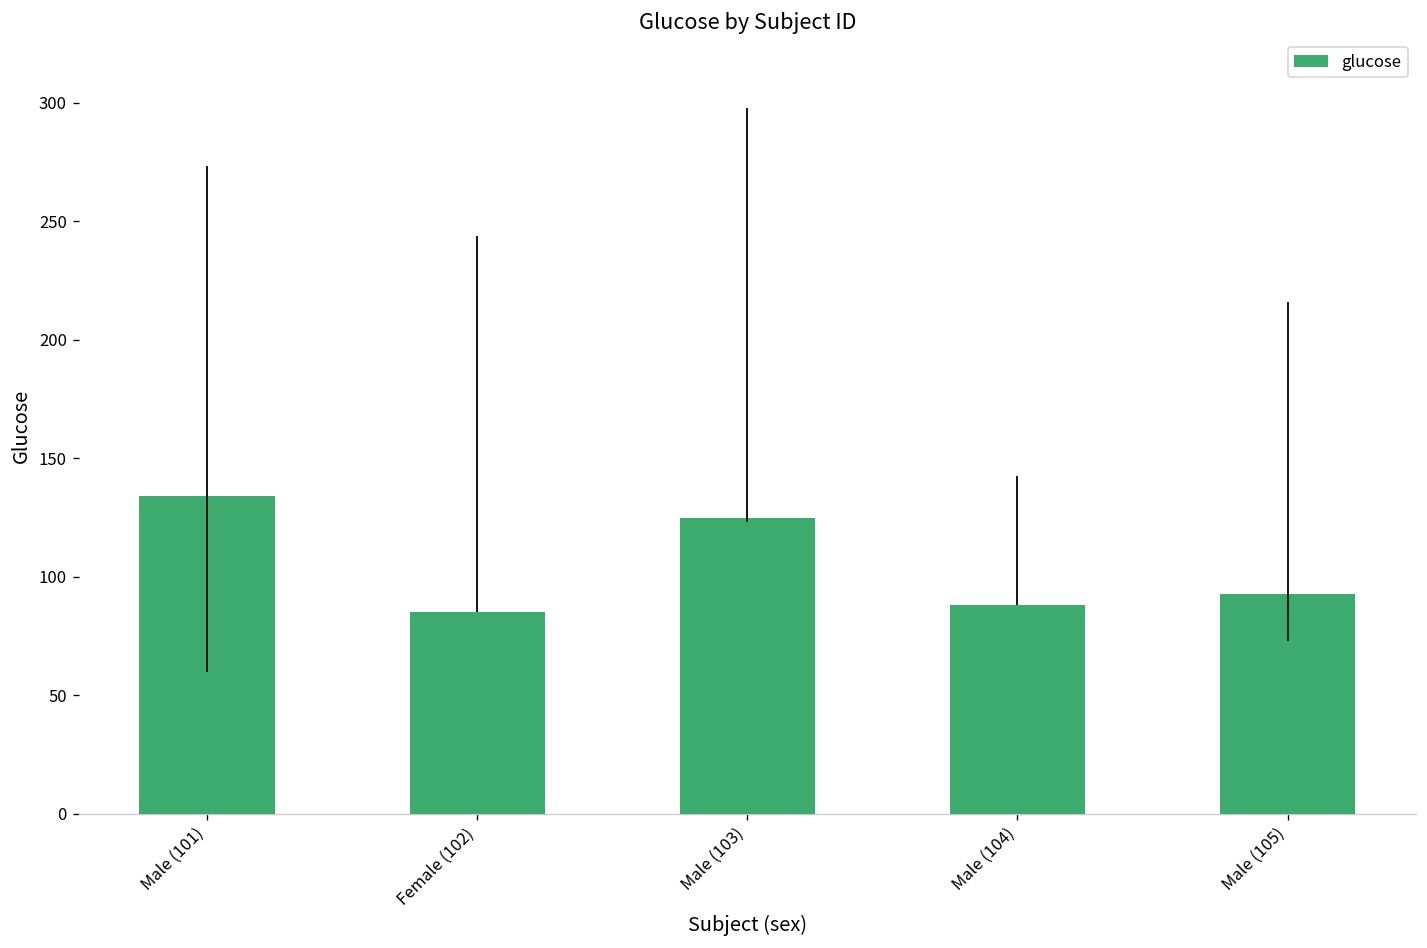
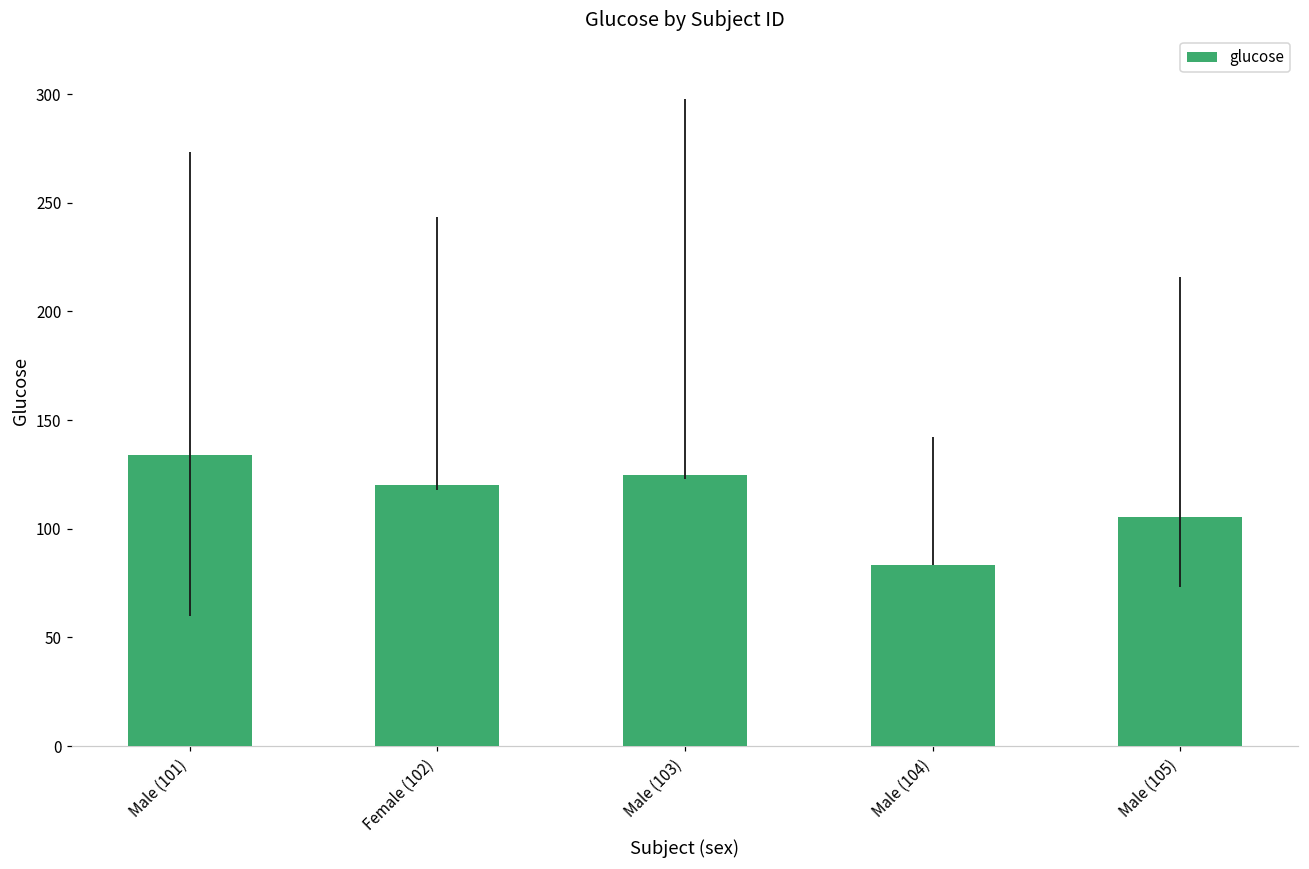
  {
    "Male (101)": 134,
-   "Female (102)": 85,
+   "Female (102)": 120,
    "Male (103)": 125,
-   "Male (104)": 88,
-   "Male (105)": 93
+   "Male (104)": 83,
+   "Male (105)": 105
  }
